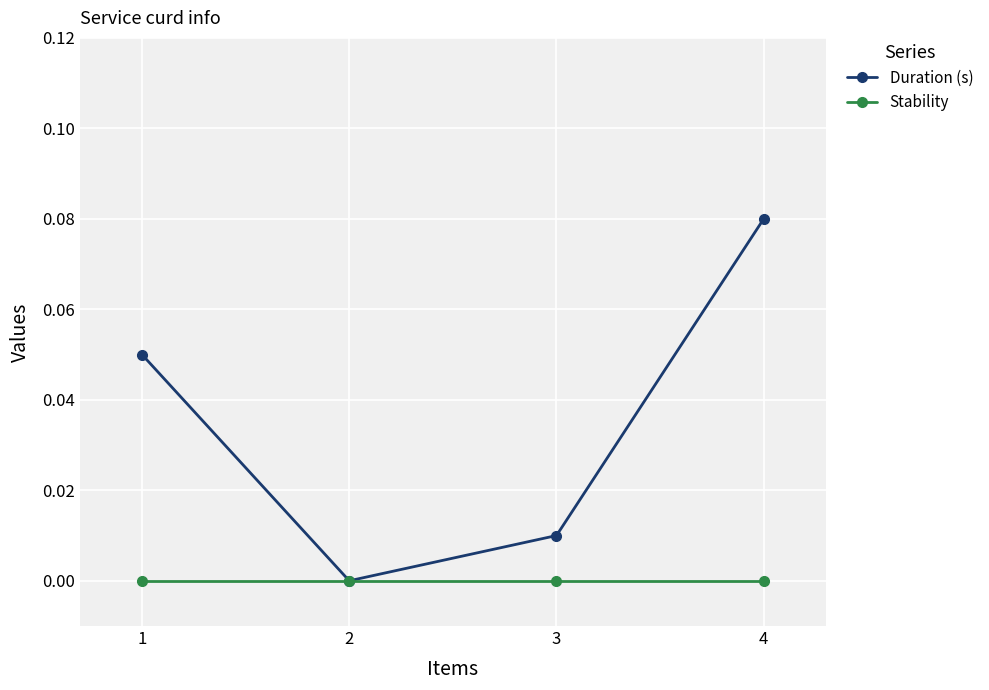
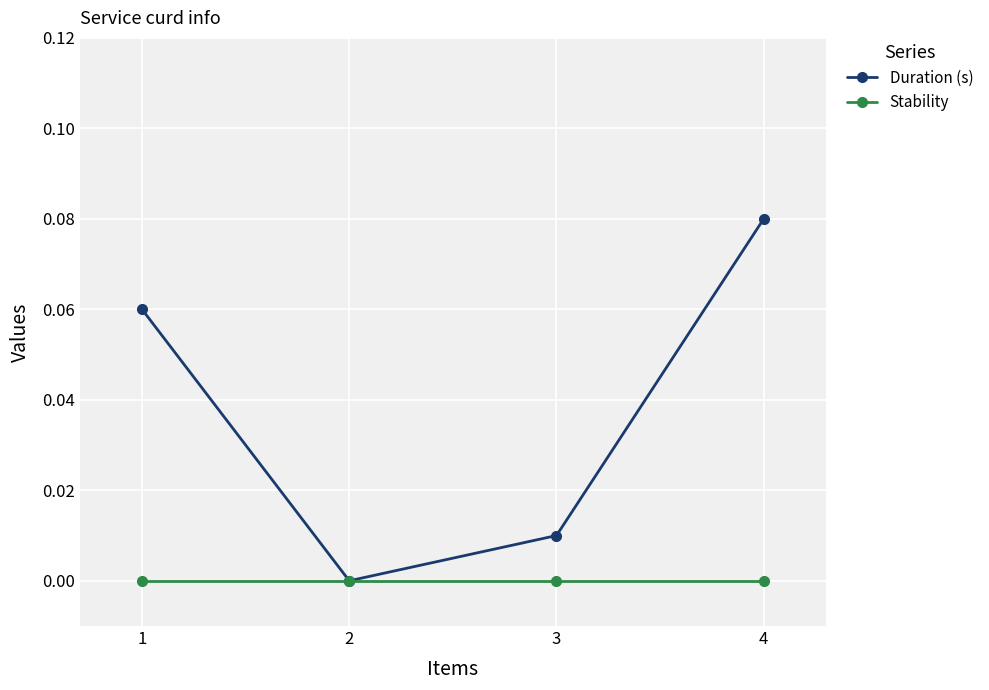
  {
    "Duration (s)": {
-     "1": 0.05,
+     "1": 0.06,
      "3": 0.01,
      "4": 0.08
    },
    "Stability": {
      "1": 0.00,
      "3": 0.00,
      "4": 0.00
    }
  }
